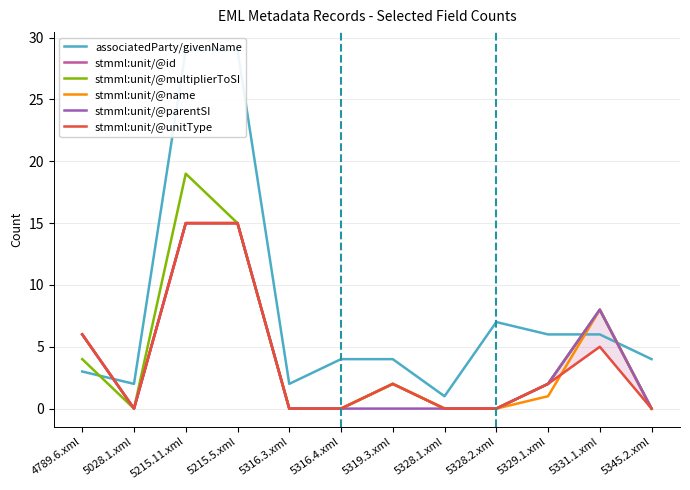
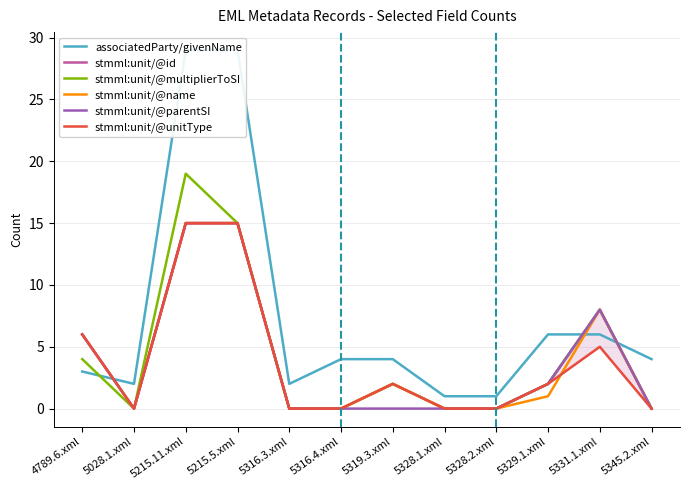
  {
    "associatedParty/givenName": {
      "4789.6.xml": 3,
      "5028.1.xml": 2,
      "5316.3.xml": 2,
      "5316.4.xml": 4,
      "5319.3.xml": 4,
      "5328.1.xml": 1,
-     "5328.2.xml": 7,
+     "5328.2.xml": 1,
      "5329.1.xml": 6,
      "5331.1.xml": 6,
      "5345.2.xml": 4
    },
    "stmml:unit/@multiplierToSI": {
      "4789.6.xml": 4,
      "5215.11.xml": 19
    },
    "stmml:unit/@name": {
      "5329.1.xml": 1
    },
    "stmml:unit/@unitType": {
      "5331.1.xml": 5
    }
  }
